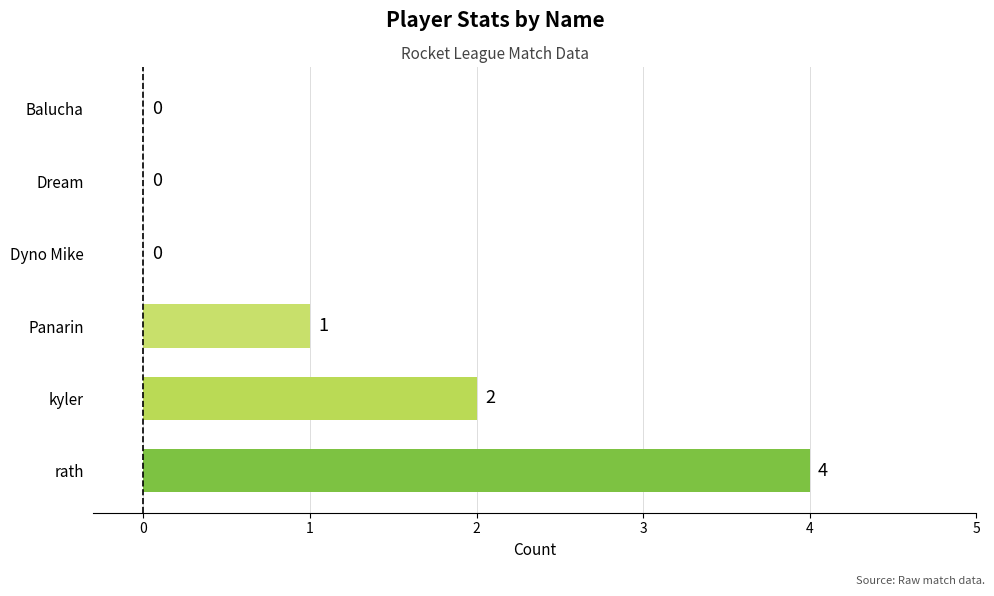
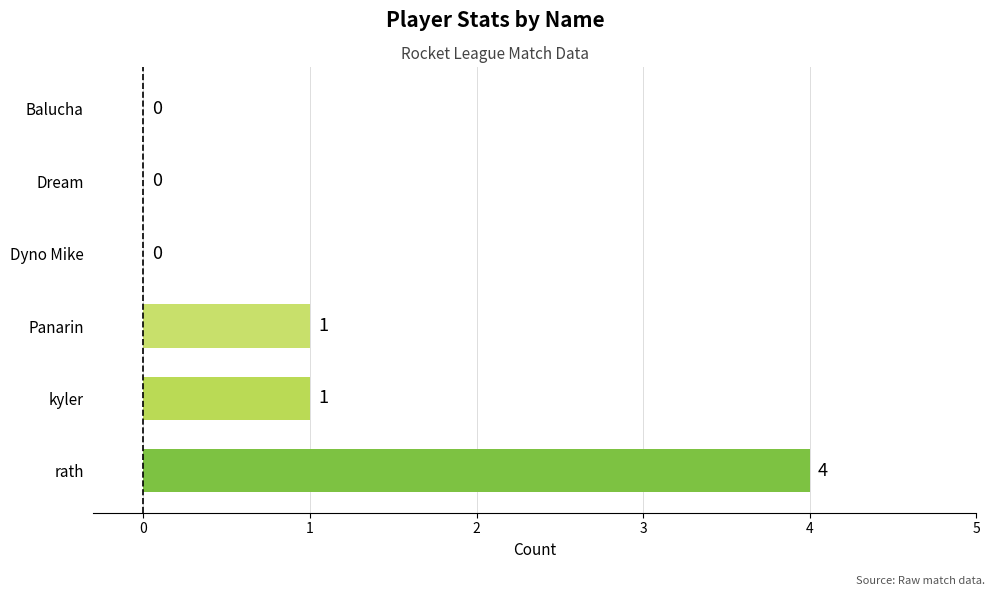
  {
    "Balucha": 0,
    "Dream": 0,
    "Dyno Mike": 0,
    "Panarin": 1,
-   "kyler": 2,
+   "kyler": 1,
    "rath": 4
  }
